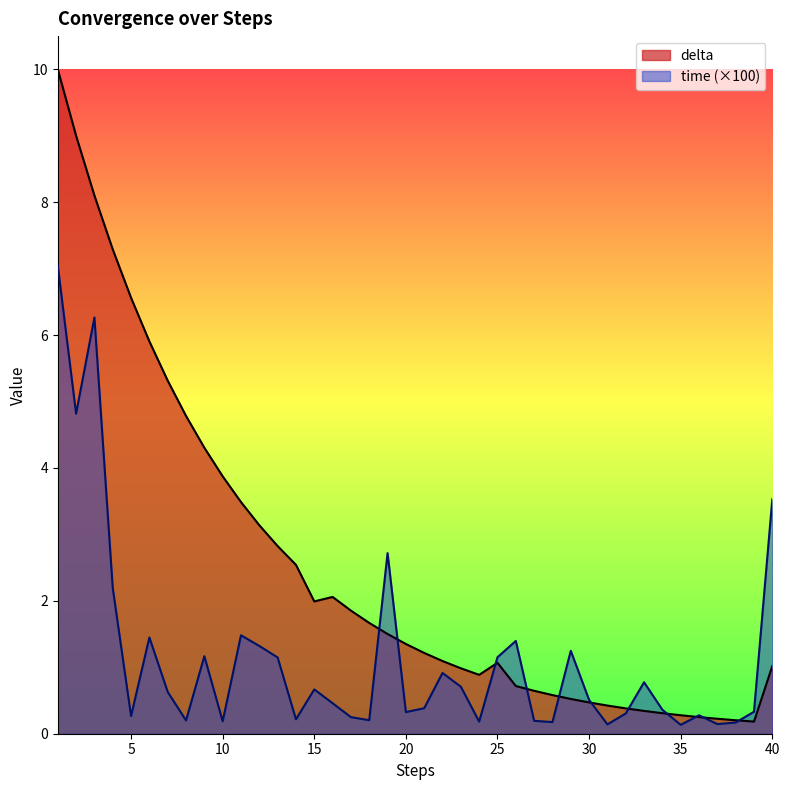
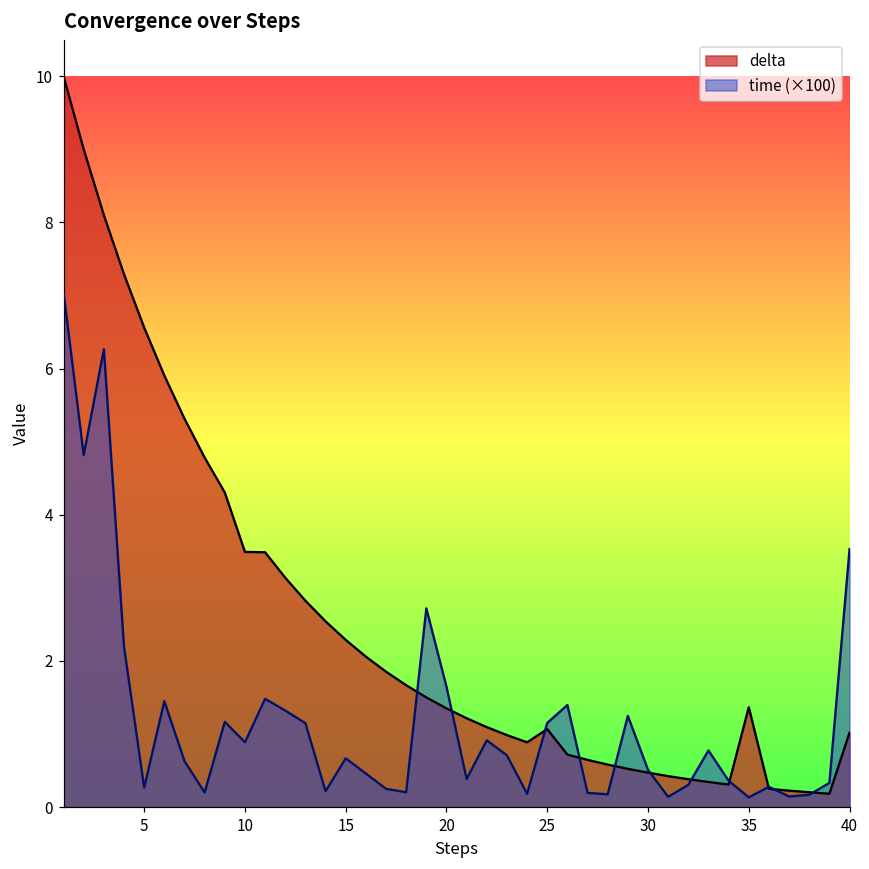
  {
    "delta": {
      "5": 6.6,
-     "10": 3.9,
-     "15": 2.0,
+     "10": 3.5,
+     "15": 2.3,
      "20": 1.4,
      "25": 1.1,
-     "35": 0.3,
+     "35": 1.4,
      "40": 1.0
    },
    "time (×100)": {
      "5": 0.3,
-     "10": 0.2,
+     "10": 0.9,
      "15": 0.7,
-     "20": 0.3,
+     "20": 1.6,
      "25": 1.2,
      "35": 0.1,
      "40": 3.5
    }
  }
